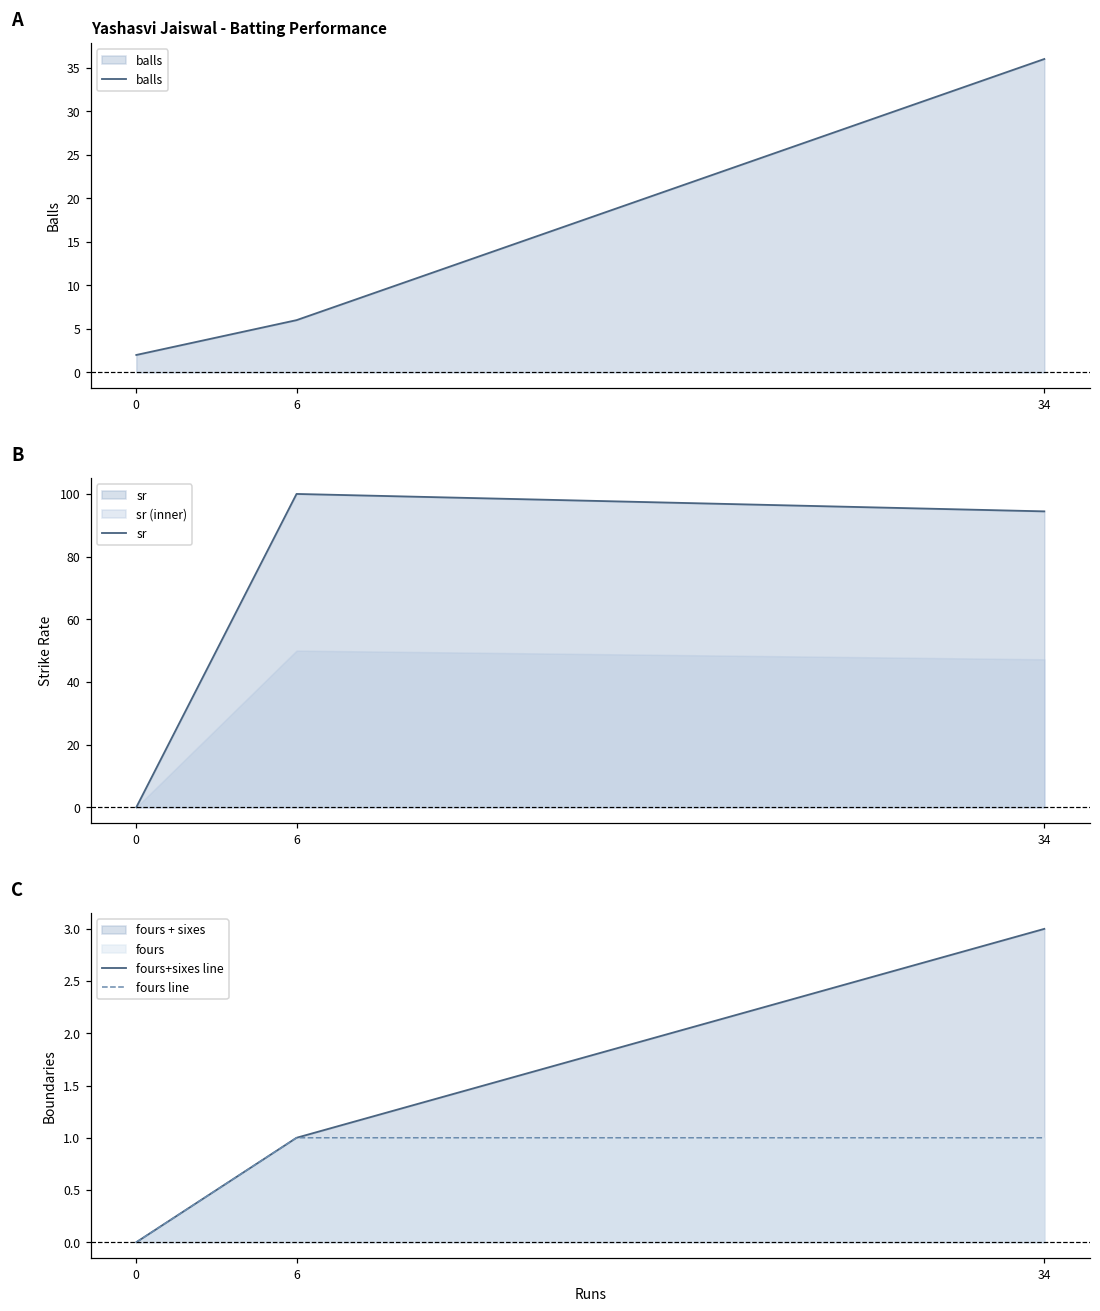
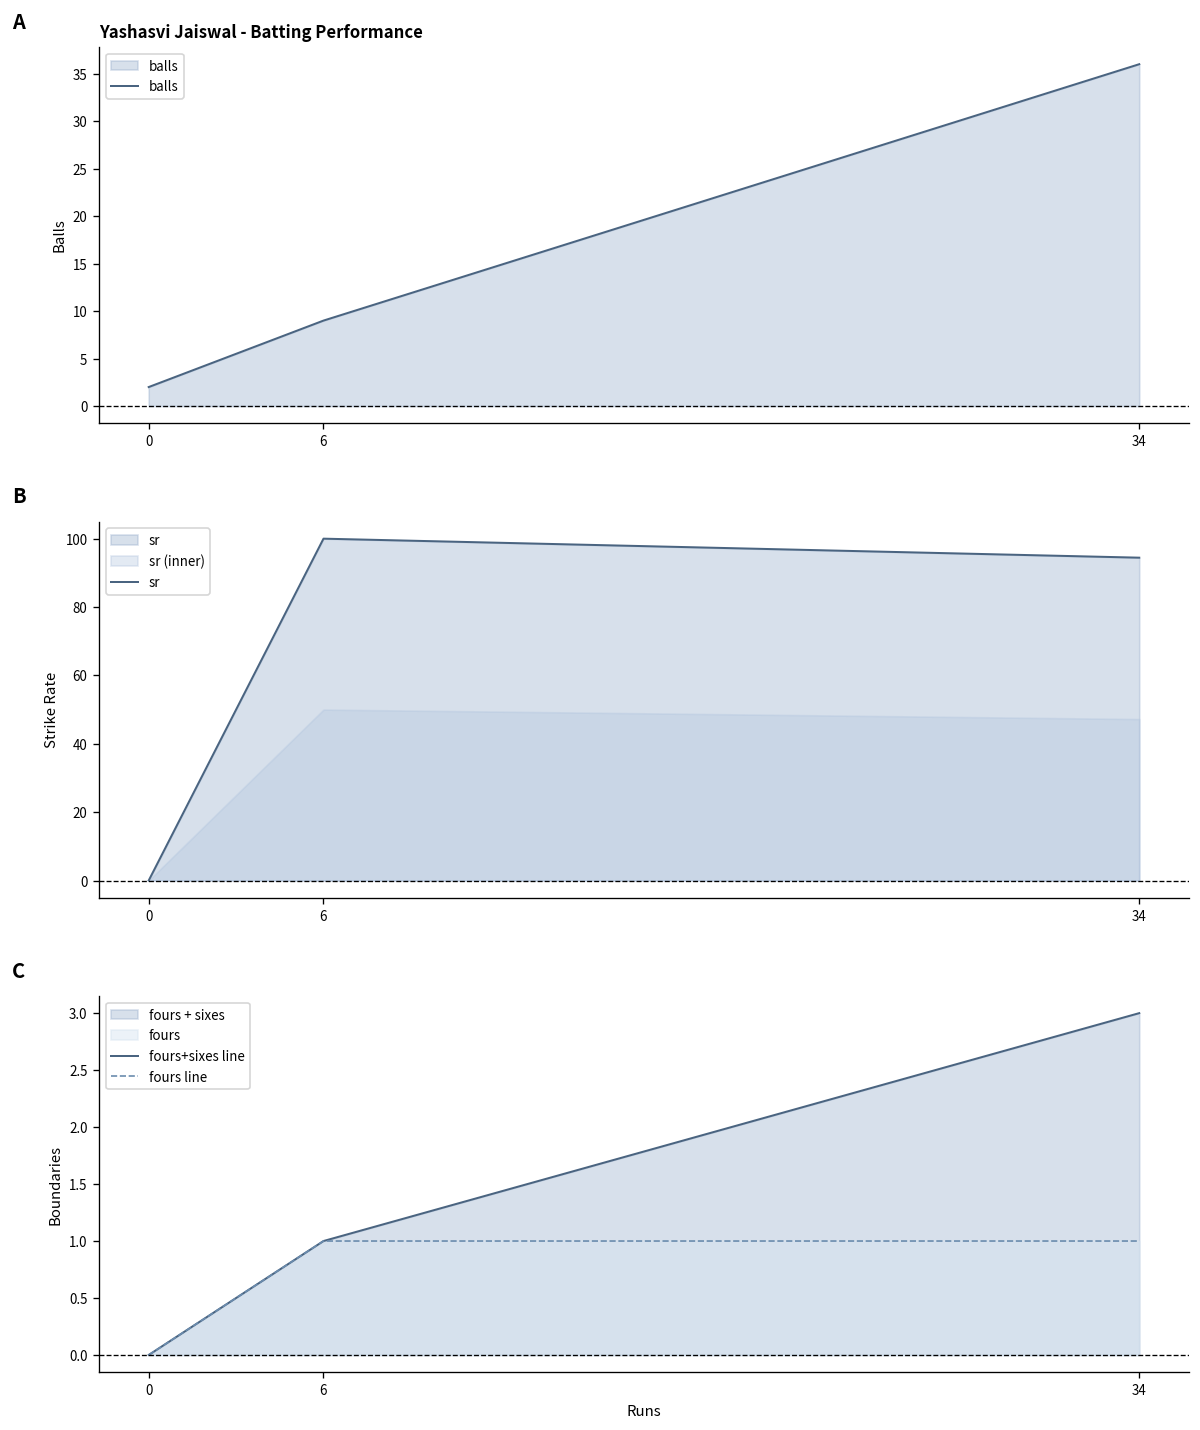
  {
    "Yashasvi Jaiswal - Batting Performance": {
      "0": 2,
-     "6": 6,
+     "6": 9,
      "34": 36
    }
  }
